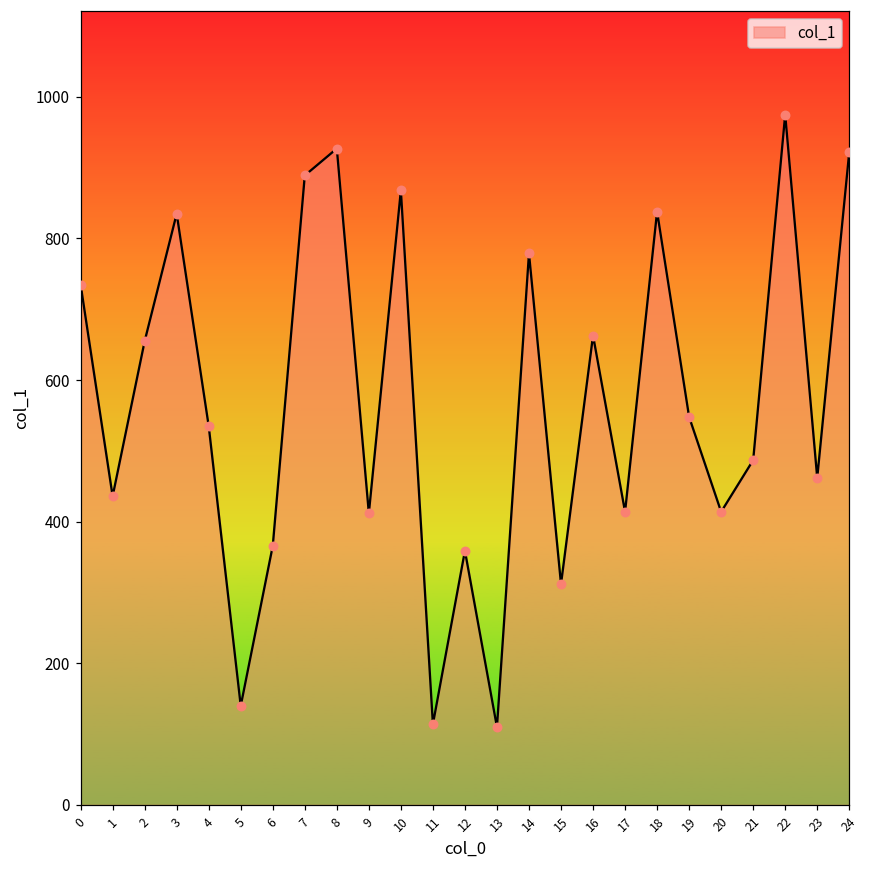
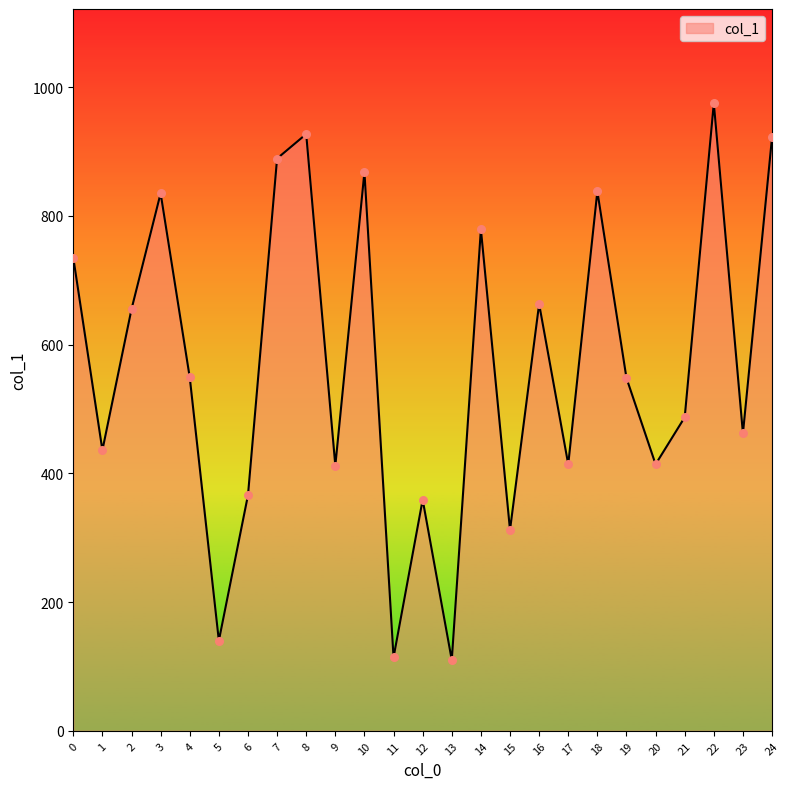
  {
    "0": 740,
    "1": 440,
    "2": 660,
    "3": 840,
-   "4": 540,
+   "4": 550,
    "5": 140,
    "6": 370,
    "7": 890,
    "8": 930,
    "9": 410,
    "10": 870,
    "11": 110,
    "12": 360,
    "13": 110,
    "14": 780,
    "15": 310,
    "16": 660,
    "17": 410,
    "18": 840,
    "19": 550,
    "20": 410,
    "21": 490,
    "22": 980,
    "23": 460,
    "24": 920
  }
